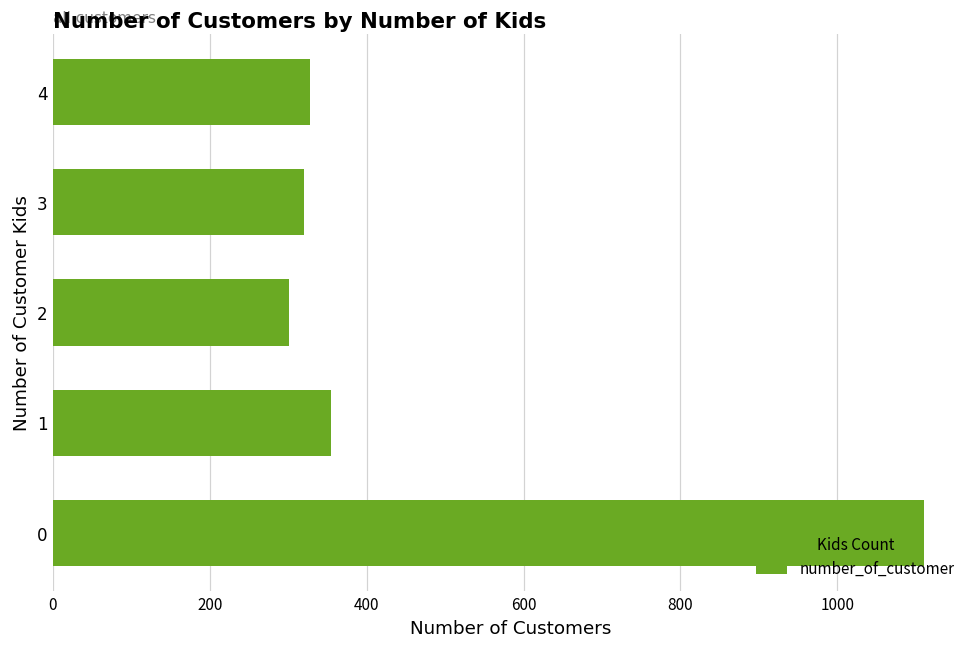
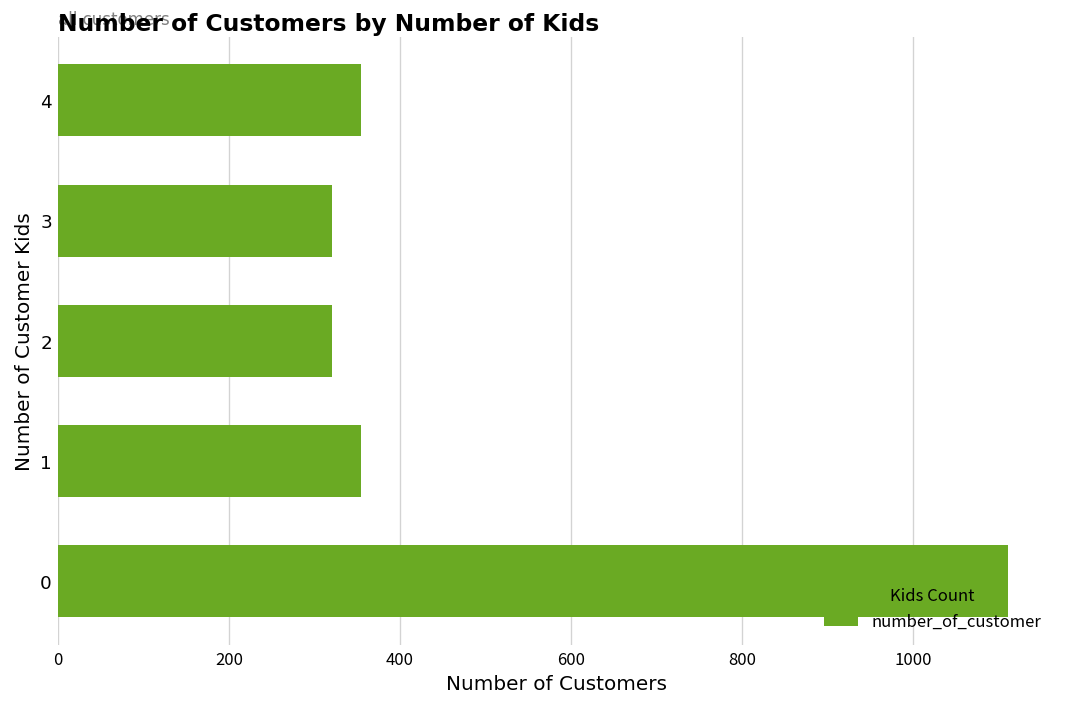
  {
-   "4": 330,
+   "4": 350,
    "3": 320,
-   "2": 300,
+   "2": 320,
    "1": 350,
    "0": 1110
  }
